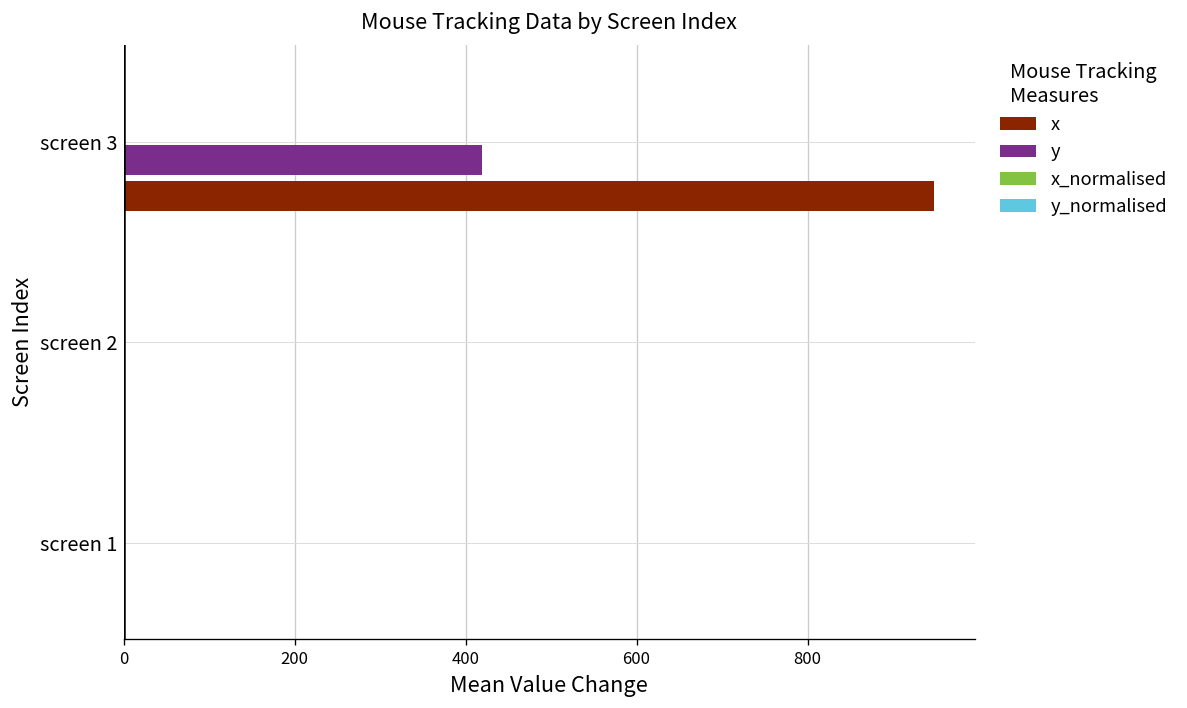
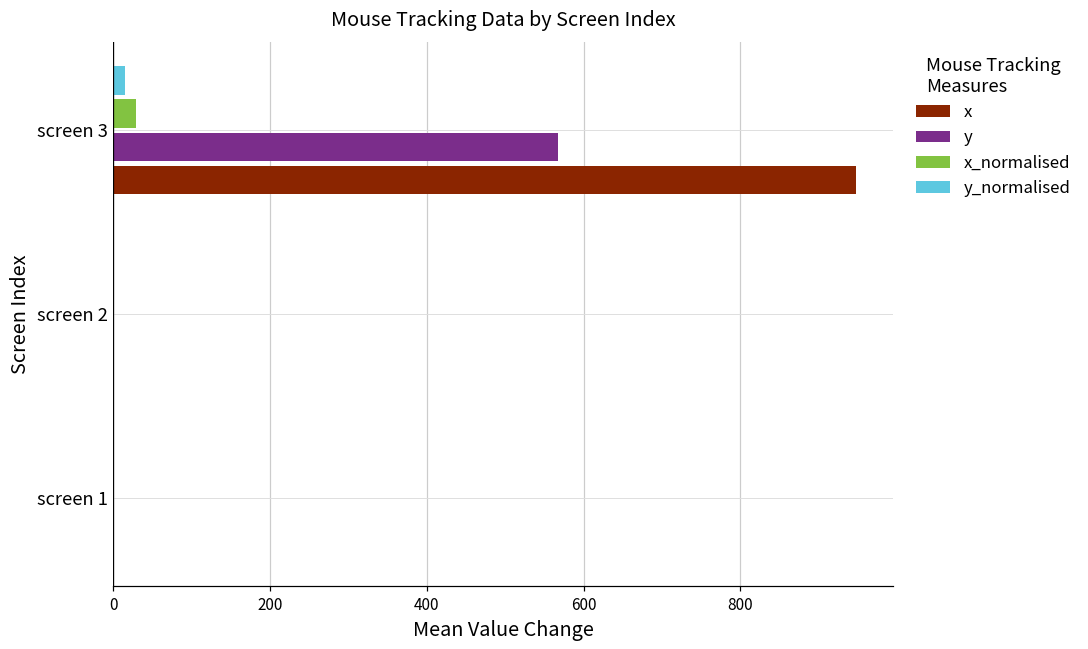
  {
    "x": {
      "screen 3": 950,
      "screen 2": 0,
      "screen 1": 0
    },
    "y": {
-     "screen 3": 420,
+     "screen 3": 570,
      "screen 2": 0,
      "screen 1": 0
    },
    "x_normalised": {
-     "screen 3": 0,
+     "screen 3": 30,
      "screen 2": 0,
      "screen 1": 0
    },
    "y_normalised": {
-     "screen 3": 0,
+     "screen 3": 20,
      "screen 2": 0,
      "screen 1": 0
    }
  }
